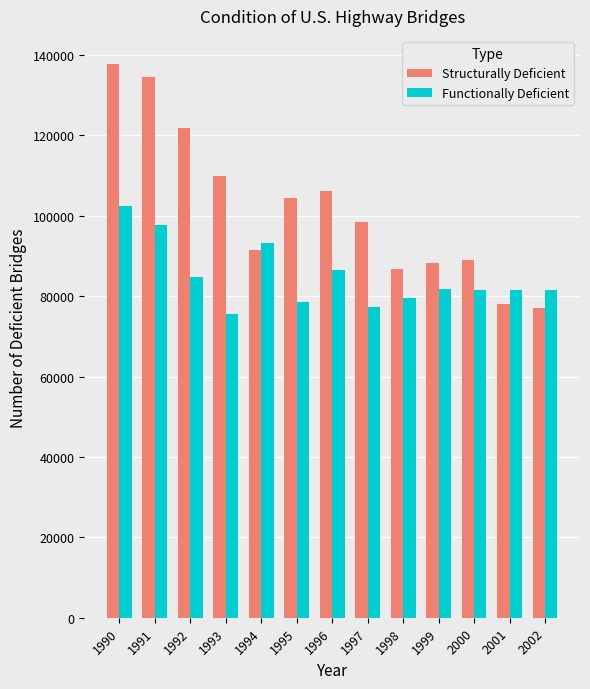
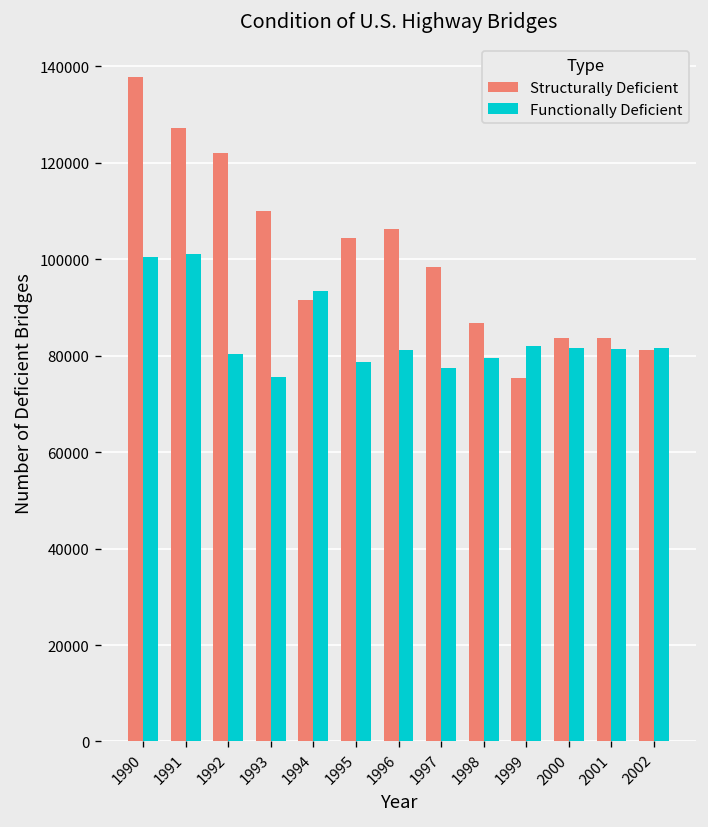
  {
    "Structurally Deficient": {
      "1990": 138000,
-     "1991": 135000,
+     "1991": 127000,
      "1992": 122000,
      "1993": 110000,
      "1994": 92000,
      "1995": 104000,
      "1996": 106000,
      "1997": 98000,
      "1998": 87000,
-     "1999": 88000,
-     "2000": 89000,
-     "2001": 78000,
-     "2002": 77000
+     "1999": 75000,
+     "2000": 84000,
+     "2001": 84000,
+     "2002": 81000
    },
    "Functionally Deficient": {
-     "1990": 102000,
-     "1991": 98000,
-     "1992": 85000,
+     "1990": 100000,
+     "1991": 101000,
+     "1992": 80000,
      "1993": 75000,
      "1994": 93000,
      "1995": 79000,
-     "1996": 86000,
+     "1996": 81000,
      "1997": 77000,
      "1998": 80000,
      "1999": 82000,
      "2000": 82000,
      "2001": 81000,
      "2002": 82000
    }
  }
